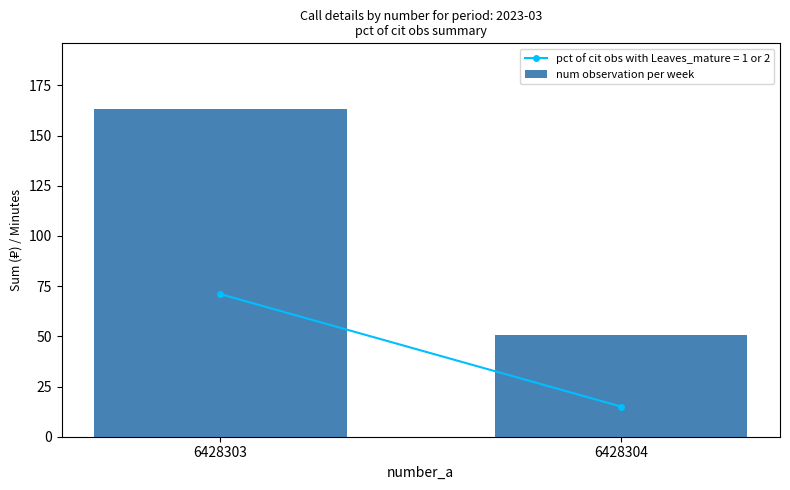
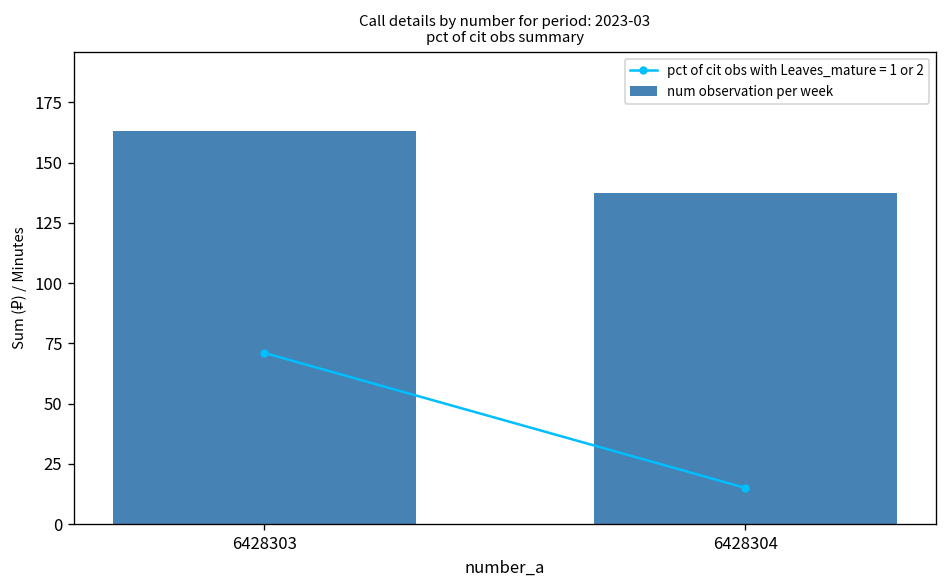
  {
    "pct of cit obs with Leaves_mature = 1 or 2": {
      "6428303": 71,
      "6428304": 15
    },
    "num observation per week": {
      "6428303": 163,
-     "6428304": 50
+     "6428304": 137
    }
  }
